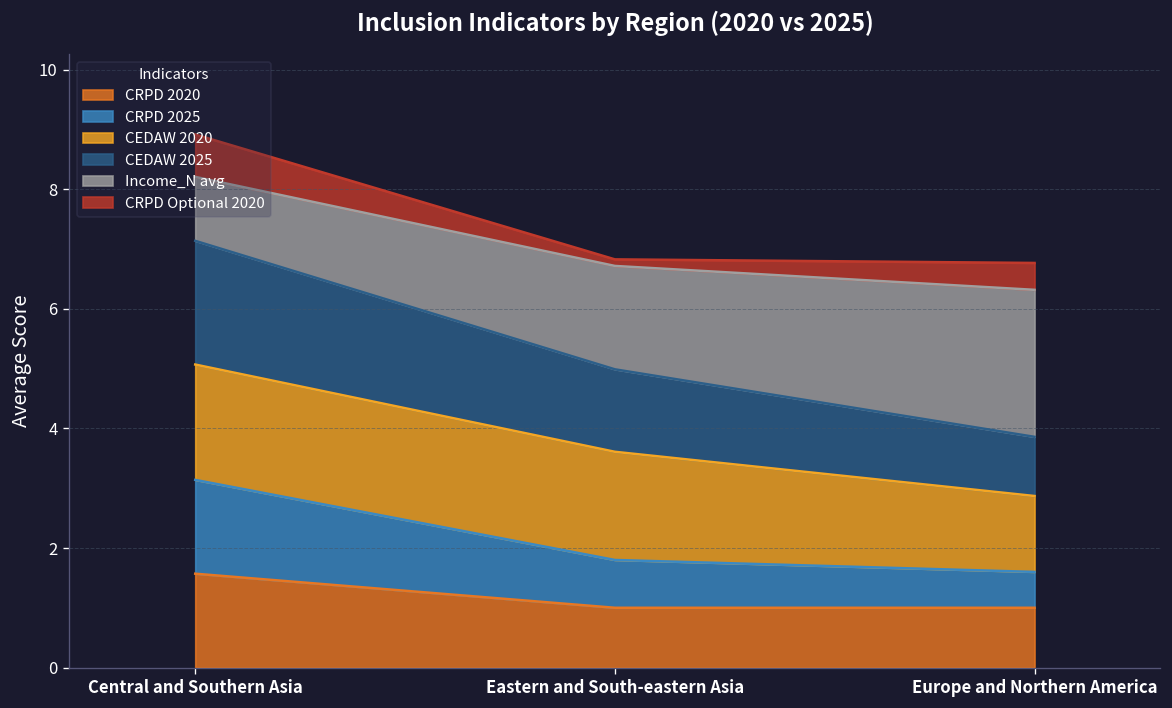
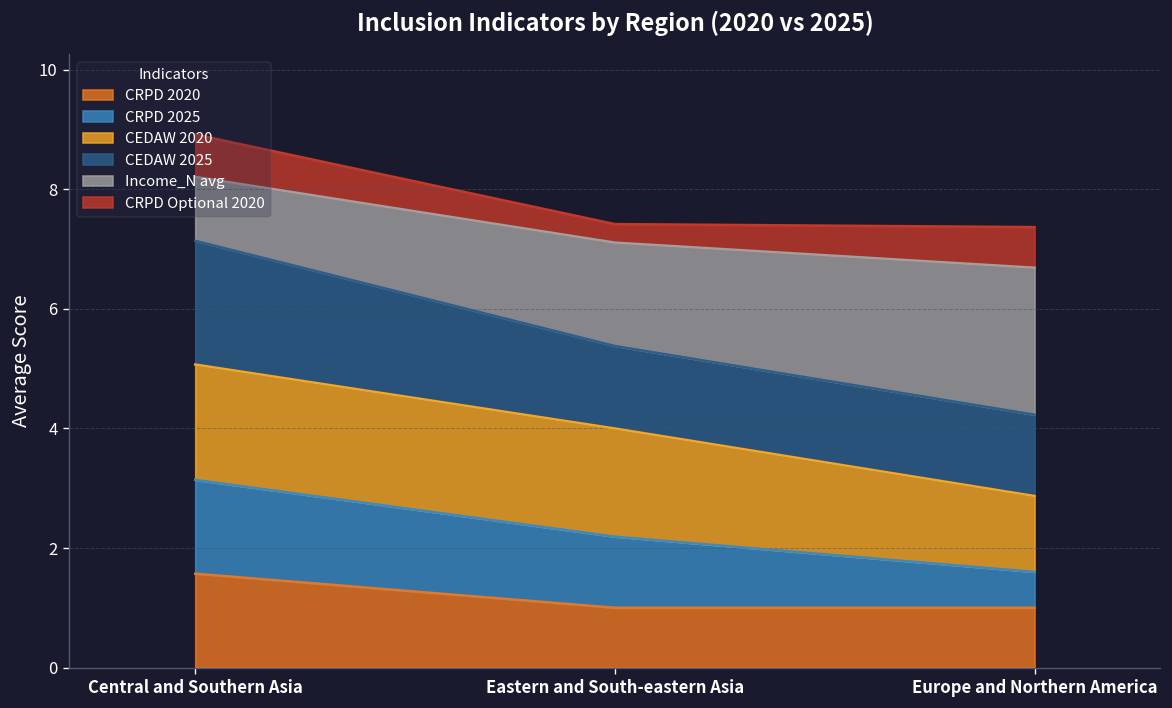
  {
    "CRPD 2025": {
      "Central and Southern Asia": 1.6,
-     "Eastern and South-eastern Asia": 0.8,
+     "Eastern and South-eastern Asia": 1.2,
      "Europe and Northern America": 0.6
    },
    "CEDAW 2025": {
      "Central and Southern Asia": 2.1,
      "Eastern and South-eastern Asia": 1.4,
-     "Europe and Northern America": 1.0
+     "Europe and Northern America": 1.4
    },
    "Income_N avg": {
      "Eastern and South-eastern Asia": 1.7,
      "Europe and Northern America": 2.5
    },
    "CRPD Optional 2020": {
-     "Eastern and South-eastern Asia": 0.1,
-     "Europe and Northern America": 0.5
+     "Eastern and South-eastern Asia": 0.3,
+     "Europe and Northern America": 0.7
    }
  }
